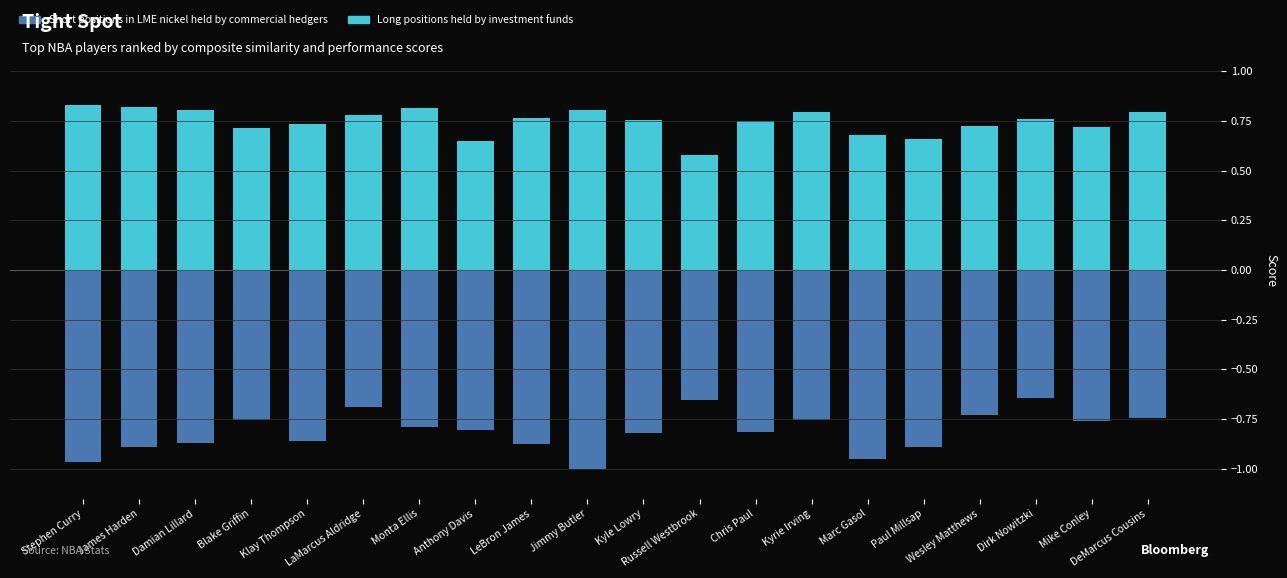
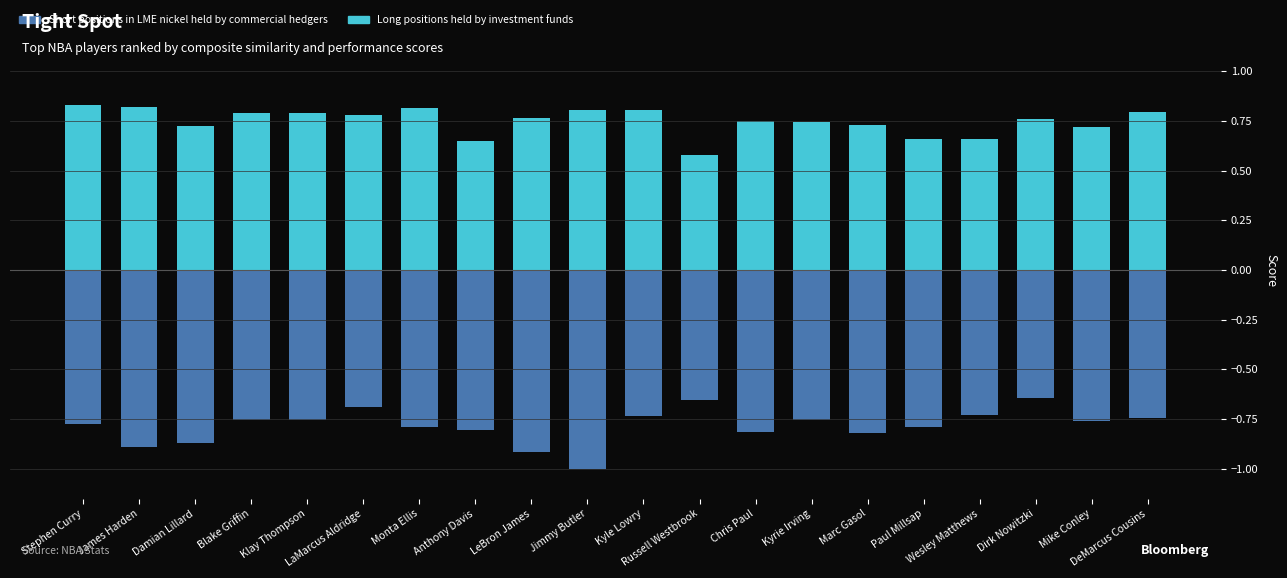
  {
    "Long positions held by investment funds": {
      "Stephen Curry": 0.83,
      "James Harden": 0.82,
-     "Damian Lillard": 0.80,
-     "Blake Griffin": 0.71,
-     "Klay Thompson": 0.74,
+     "Damian Lillard": 0.72,
+     "Blake Griffin": 0.79,
+     "Klay Thompson": 0.79,
      "LaMarcus Aldridge": 0.78,
      "Monta Ellis": 0.82,
      "Anthony Davis": 0.65,
      "LeBron James": 0.76,
      "Jimmy Butler": 0.81,
-     "Kyle Lowry": 0.76,
+     "Kyle Lowry": 0.81,
      "Russell Westbrook": 0.58,
      "Chris Paul": 0.75,
-     "Kyrie Irving": 0.79,
-     "Marc Gasol": 0.68,
+     "Kyrie Irving": 0.74,
+     "Marc Gasol": 0.73,
      "Paul Millsap": 0.66,
-     "Wesley Matthews": 0.73,
+     "Wesley Matthews": 0.66,
      "Dirk Nowitzki": 0.76,
      "Mike Conley": 0.72,
      "DeMarcus Cousins": 0.80
    },
    "Short positions in LME nickel held by commercial hedgers": {
-     "Stephen Curry": -0.97,
+     "Stephen Curry": -0.77,
      "James Harden": -0.89,
      "Damian Lillard": -0.87,
      "Blake Griffin": -0.75,
-     "Klay Thompson": -0.86,
+     "Klay Thompson": -0.75,
      "LaMarcus Aldridge": -0.69,
      "Monta Ellis": -0.79,
      "Anthony Davis": -0.81,
-     "LeBron James": -0.87,
+     "LeBron James": -0.92,
      "Jimmy Butler": -1.00,
-     "Kyle Lowry": -0.82,
+     "Kyle Lowry": -0.73,
      "Russell Westbrook": -0.65,
      "Chris Paul": -0.82,
      "Kyrie Irving": -0.76,
-     "Marc Gasol": -0.95,
-     "Paul Millsap": -0.89,
+     "Marc Gasol": -0.82,
+     "Paul Millsap": -0.79,
      "Wesley Matthews": -0.73,
      "Dirk Nowitzki": -0.64,
      "Mike Conley": -0.76,
      "DeMarcus Cousins": -0.74
    }
  }
